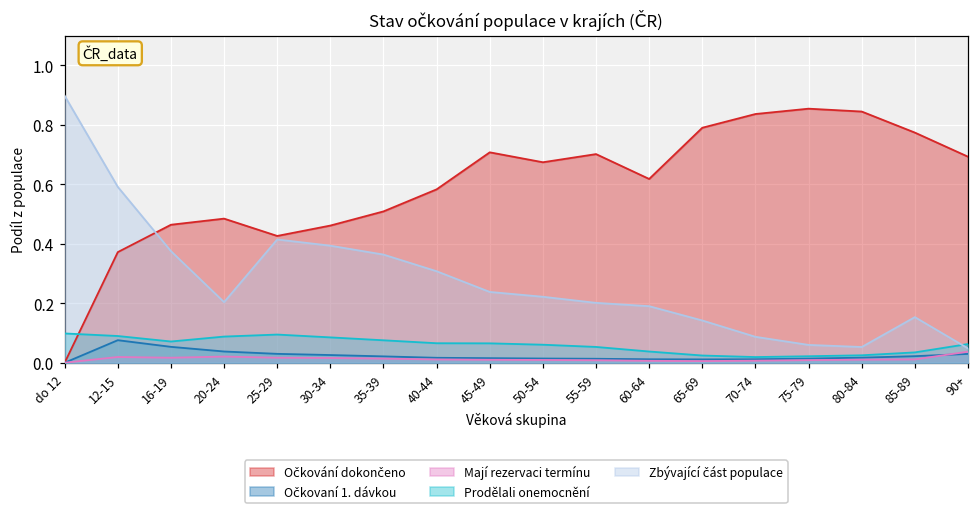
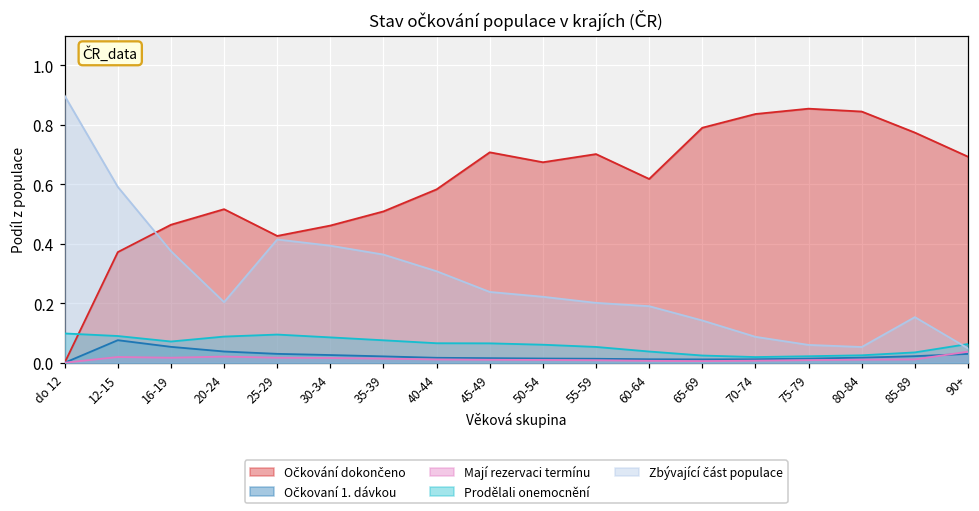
  {
    "Očkování dokončeno": {
      "12-15": 0.37,
      "16-19": 0.46,
-     "20-24": 0.48,
+     "20-24": 0.52,
      "25-29": 0.43,
      "30-34": 0.46,
      "35-39": 0.51,
      "40-44": 0.58,
      "45-49": 0.71,
      "50-54": 0.67,
      "55-59": 0.70,
      "60-64": 0.62,
      "65-69": 0.79,
      "70-74": 0.84,
      "75-79": 0.85,
      "80-84": 0.84,
      "85-89": 0.77,
      "90+": 0.69
    },
    "Mají rezervaci termínu": {
      "12-15": 0.02,
      "16-19": 0.02,
      "20-24": 0.02,
      "25-29": 0.02,
      "30-34": 0.02,
      "85-89": 0.01
    },
    "Zbývající část populace": {
      "do 12": 0.90,
      "12-15": 0.59,
      "16-19": 0.38,
      "20-24": 0.20,
      "25-29": 0.41,
      "30-34": 0.39,
      "35-39": 0.36,
      "40-44": 0.31,
      "45-49": 0.24,
      "50-54": 0.22,
      "55-59": 0.20,
      "60-64": 0.19,
      "65-69": 0.14,
      "70-74": 0.09,
      "75-79": 0.06,
      "80-84": 0.05,
      "85-89": 0.15,
      "90+": 0.05
    }
  }
